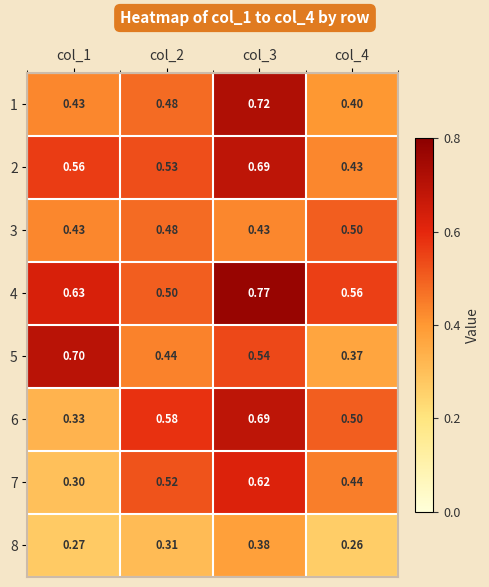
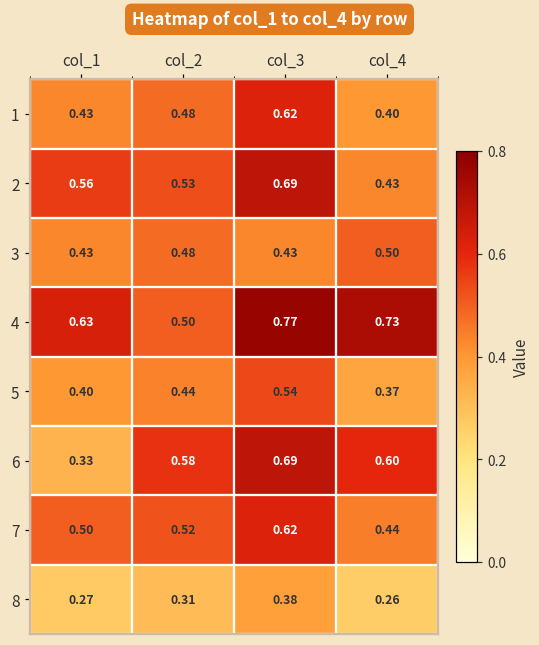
  {
    "1": {
      "col_1": 0.43,
      "col_2": 0.48,
-     "col_3": 0.72,
+     "col_3": 0.62,
      "col_4": 0.40
    },
    "2": {
      "col_1": 0.56,
      "col_2": 0.53,
      "col_3": 0.69,
      "col_4": 0.43
    },
    "3": {
      "col_1": 0.43,
      "col_2": 0.48,
      "col_3": 0.43,
      "col_4": 0.50
    },
    "4": {
      "col_1": 0.63,
      "col_2": 0.50,
      "col_3": 0.77,
-     "col_4": 0.56
+     "col_4": 0.73
    },
    "5": {
-     "col_1": 0.70,
+     "col_1": 0.40,
      "col_2": 0.44,
      "col_3": 0.54,
      "col_4": 0.37
    },
    "6": {
      "col_1": 0.33,
      "col_2": 0.58,
      "col_3": 0.69,
-     "col_4": 0.50
+     "col_4": 0.60
    },
    "7": {
-     "col_1": 0.30,
+     "col_1": 0.50,
      "col_2": 0.52,
      "col_3": 0.62,
      "col_4": 0.44
    },
    "8": {
      "col_1": 0.27,
      "col_2": 0.31,
      "col_3": 0.38,
      "col_4": 0.26
    }
  }
